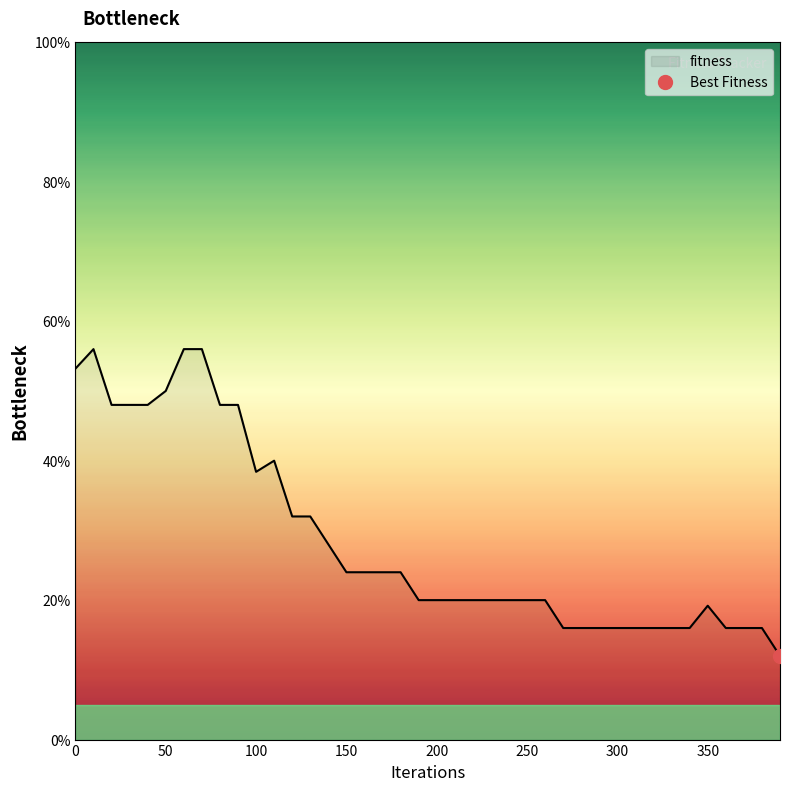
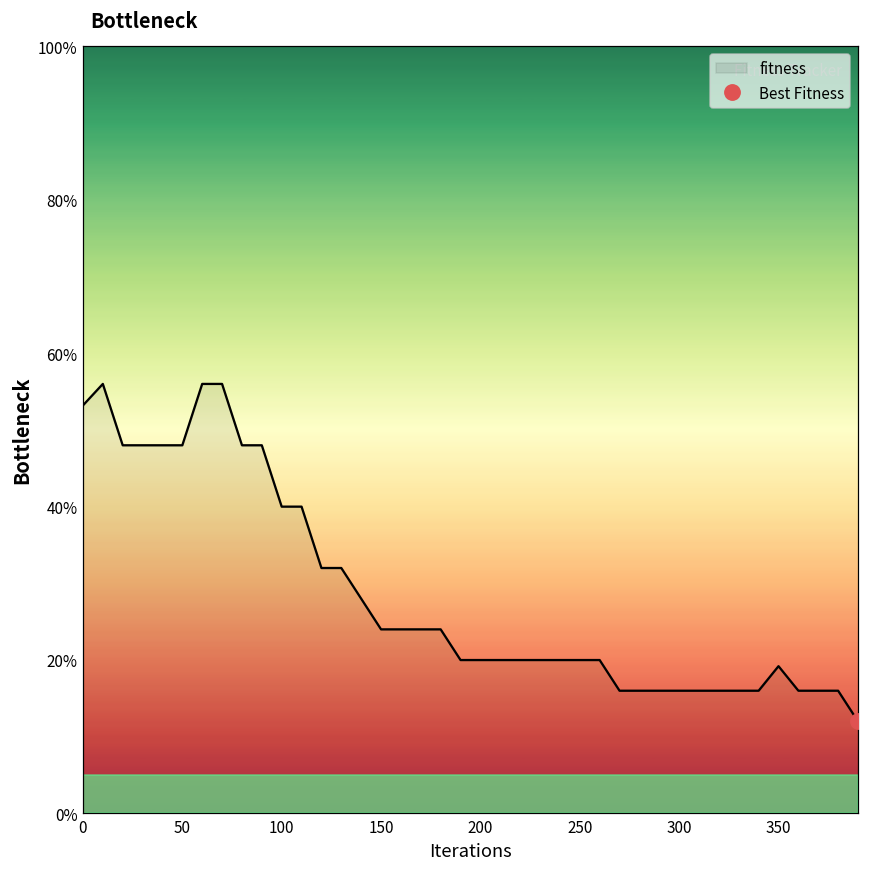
  {
    "fitness": {
      "0": "53%",
-     "50": "50%",
-     "100": "38%",
+     "50": "48%",
+     "100": "40%",
      "150": "24%",
      "200": "20%",
      "250": "20%",
      "300": "16%",
      "350": "19%"
    }
  }
